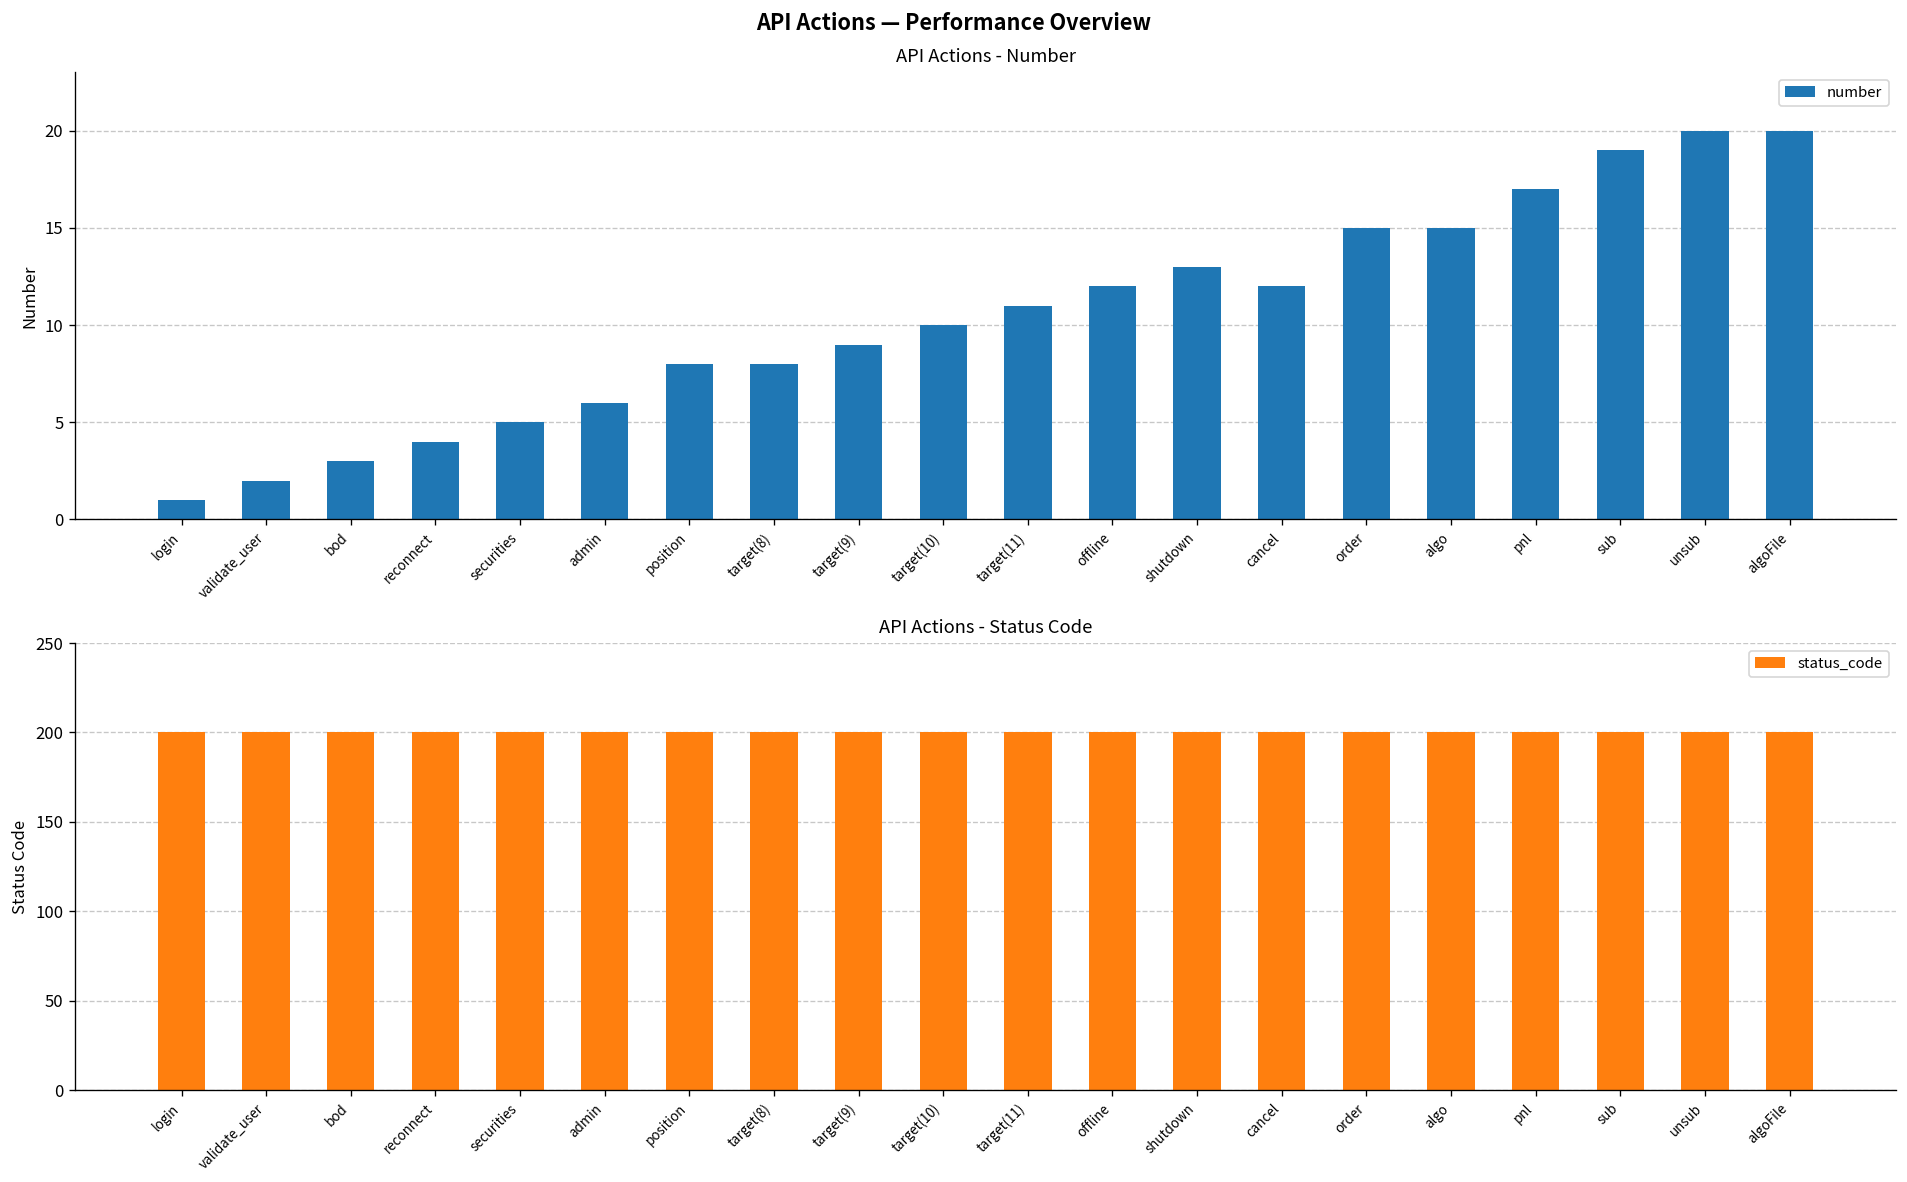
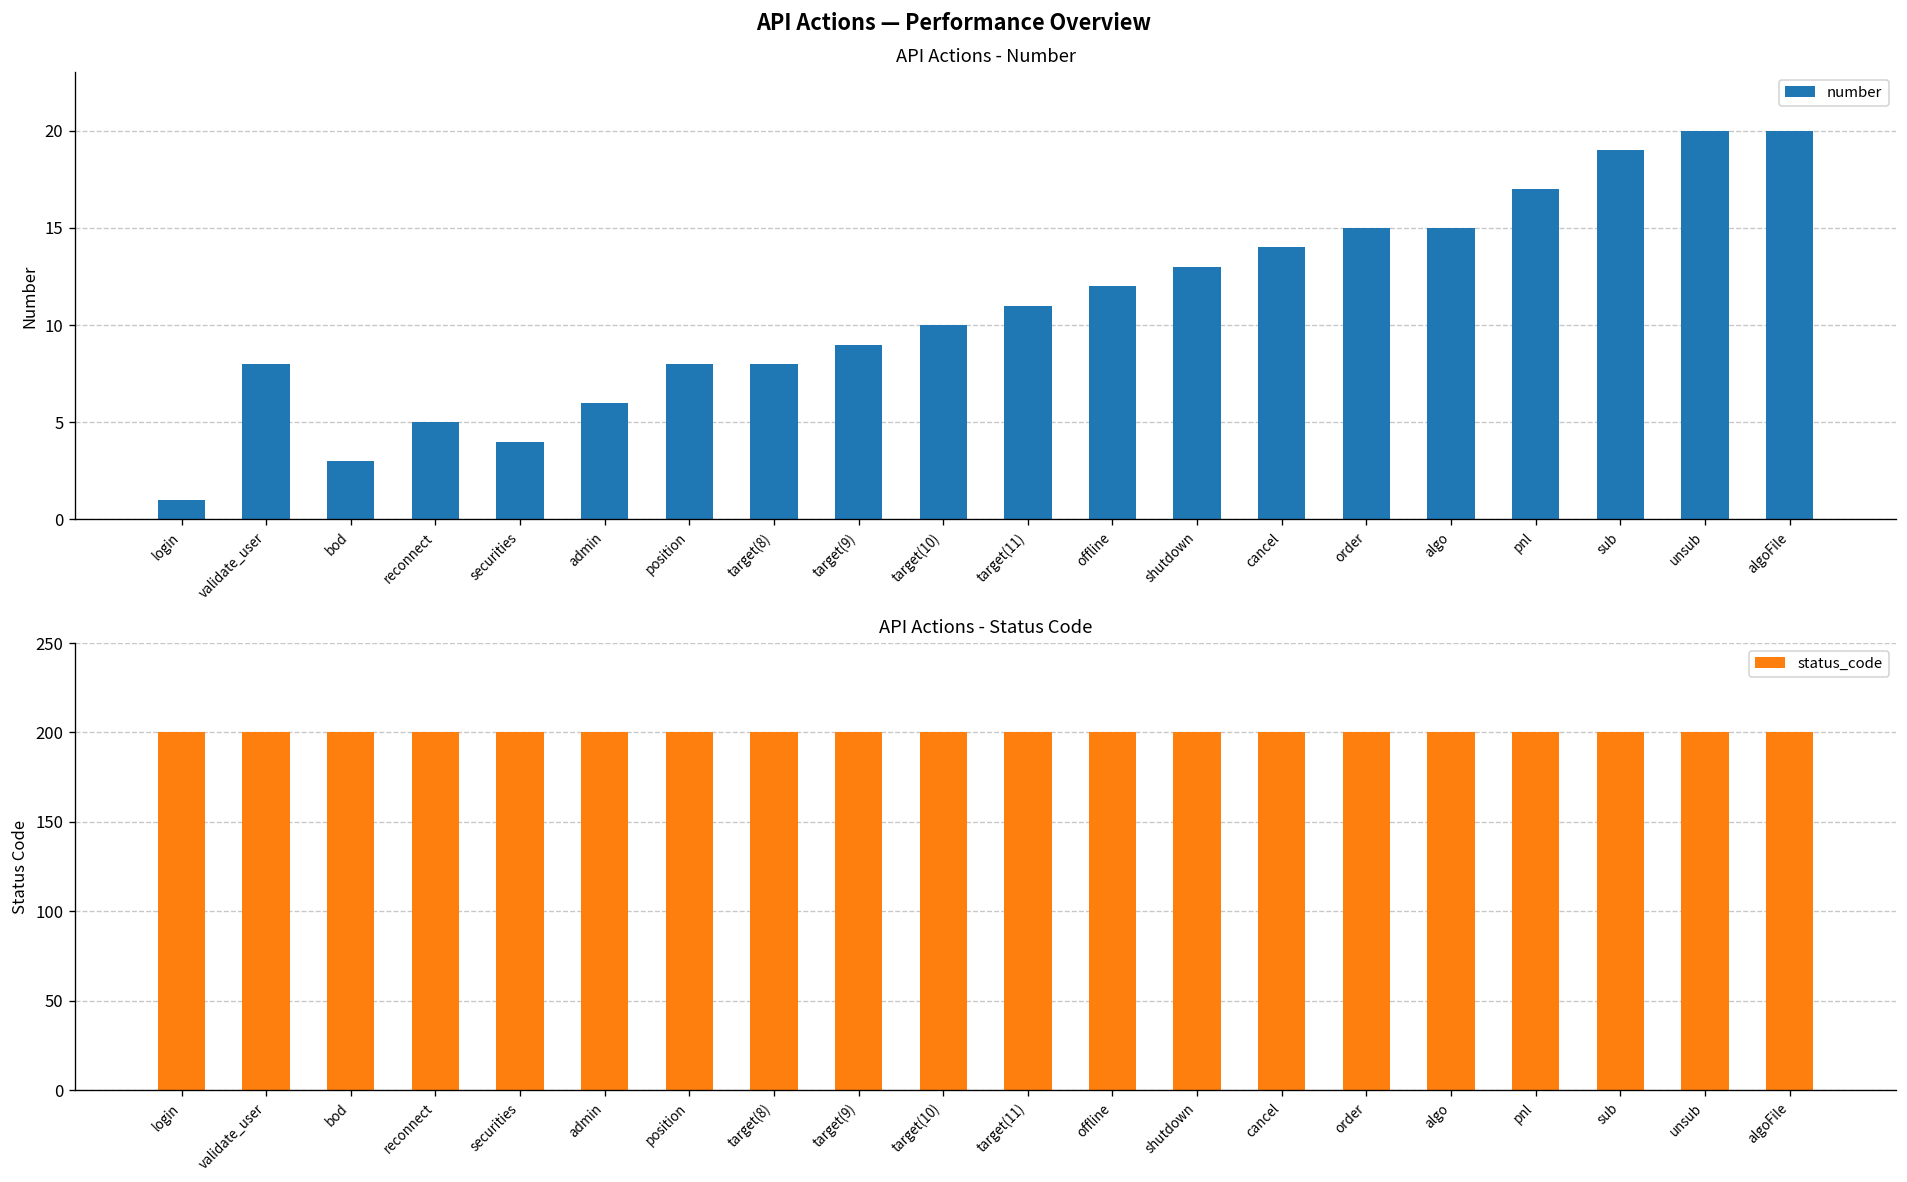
  {
    "API Actions - Number": {
      "login": 1,
-     "validate_user": 2,
+     "validate_user": 8,
      "bod": 3,
-     "reconnect": 4,
-     "securities": 5,
+     "reconnect": 5,
+     "securities": 4,
      "admin": 6,
      "position": 8,
      "target(8)": 8,
      "target(9)": 9,
      "target(10)": 10,
      "target(11)": 11,
      "offline": 12,
      "shutdown": 13,
-     "cancel": 12,
+     "cancel": 14,
      "order": 15,
      "algo": 15,
      "pnl": 17,
      "sub": 19,
      "unsub": 20,
      "algoFile": 20
    },
    "API Actions - Status Code": {
      "login": 200,
      "validate_user": 200,
      "bod": 200,
      "reconnect": 200,
      "securities": 200,
      "admin": 200,
      "position": 200,
      "target(8)": 200,
      "target(9)": 200,
      "target(10)": 200,
      "target(11)": 200,
      "offline": 200,
      "shutdown": 200,
      "cancel": 200,
      "order": 200,
      "algo": 200,
      "pnl": 200,
      "sub": 200,
      "unsub": 200,
      "algoFile": 200
    }
  }
